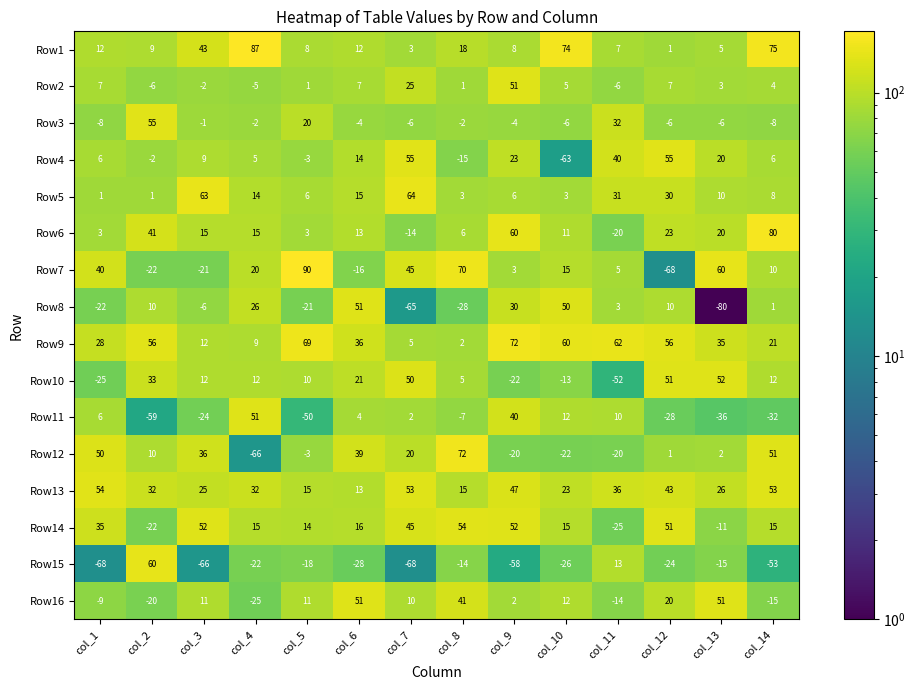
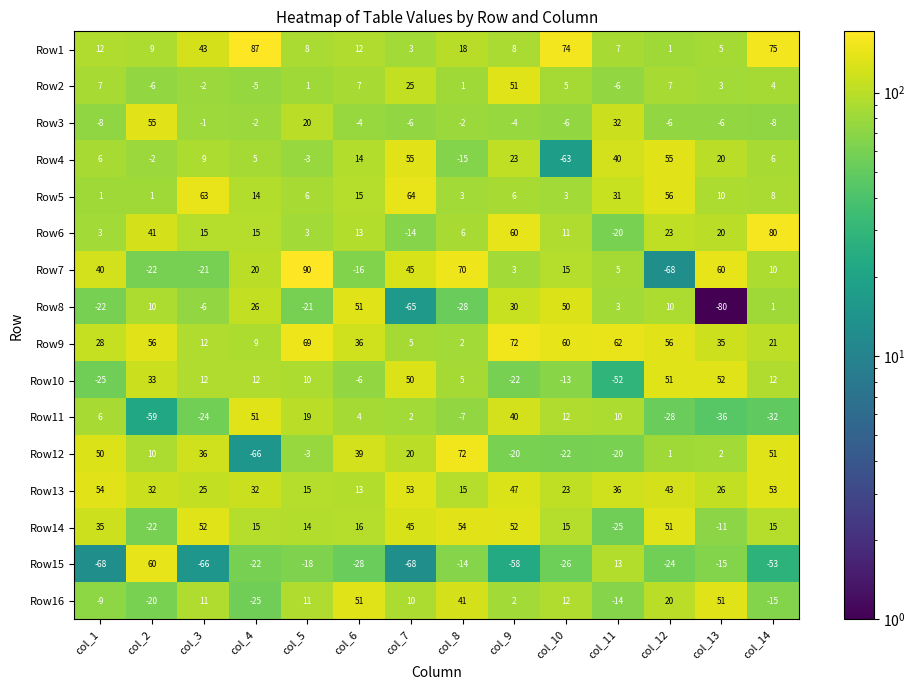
  {
    "Row5": {
      "col_1": 1,
      "col_2": 1,
      "col_3": 63,
      "col_4": 14,
      "col_5": 6,
      "col_6": 15,
      "col_7": 64,
      "col_8": 3,
      "col_9": 6,
      "col_10": 3,
      "col_11": 31,
-     "col_12": 30,
+     "col_12": 56,
      "col_13": 10,
      "col_14": 8
    },
    "Row10": {
      "col_1": -25,
      "col_2": 33,
      "col_3": 12,
      "col_4": 12,
      "col_5": 10,
-     "col_6": 21,
+     "col_6": -6,
      "col_7": 50,
      "col_8": 5,
      "col_9": -22,
      "col_10": -13,
      "col_11": -52,
      "col_12": 51,
      "col_13": 52,
      "col_14": 12
    },
    "Row11": {
      "col_1": 6,
      "col_2": -59,
      "col_3": -24,
      "col_4": 51,
-     "col_5": -50,
+     "col_5": 19,
      "col_6": 4,
      "col_7": 2,
      "col_8": -7,
      "col_9": 40,
      "col_10": 12,
      "col_11": 10,
      "col_12": -28,
      "col_13": -36,
      "col_14": -32
    }
  }
